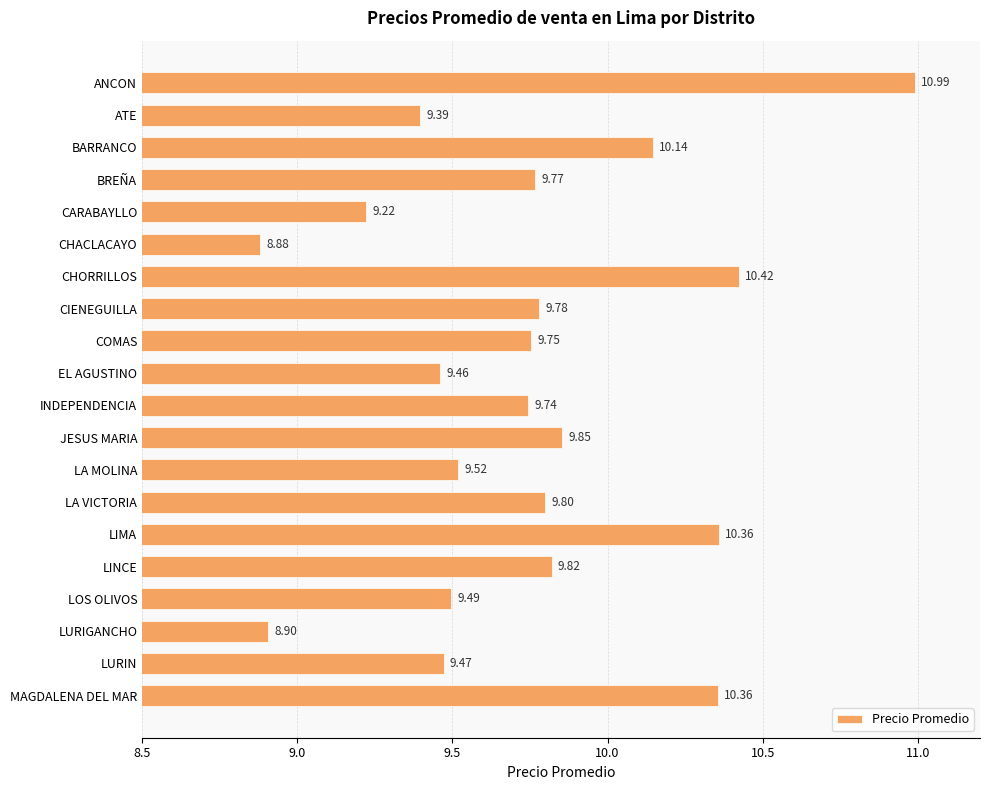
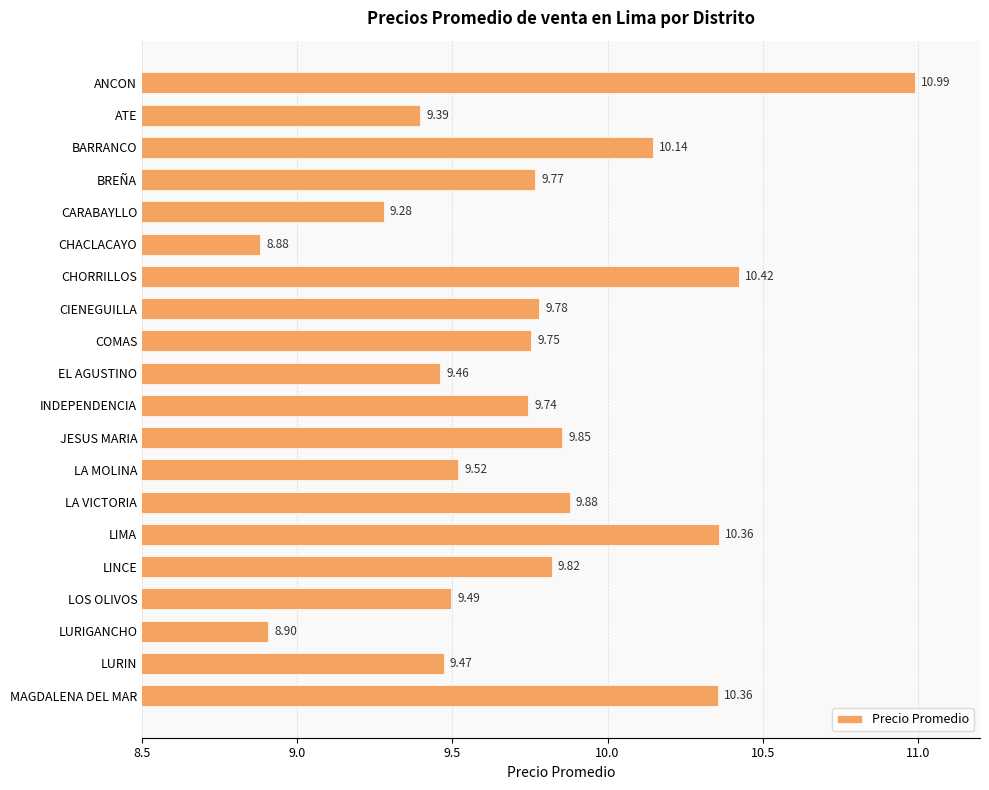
  {
    "ANCON": 10.99,
    "ATE": 9.39,
    "BARRANCO": 10.14,
    "BREÑA": 9.77,
-   "CARABAYLLO": 9.22,
+   "CARABAYLLO": 9.28,
    "CHACLACAYO": 8.88,
    "CHORRILLOS": 10.42,
    "CIENEGUILLA": 9.78,
    "COMAS": 9.75,
    "EL AGUSTINO": 9.46,
    "INDEPENDENCIA": 9.74,
    "JESUS MARIA": 9.85,
    "LA MOLINA": 9.52,
-   "LA VICTORIA": 9.80,
+   "LA VICTORIA": 9.88,
    "LIMA": 10.36,
    "LINCE": 9.82,
    "LOS OLIVOS": 9.49,
    "LURIGANCHO": 8.90,
    "LURIN": 9.47,
    "MAGDALENA DEL MAR": 10.36
  }
